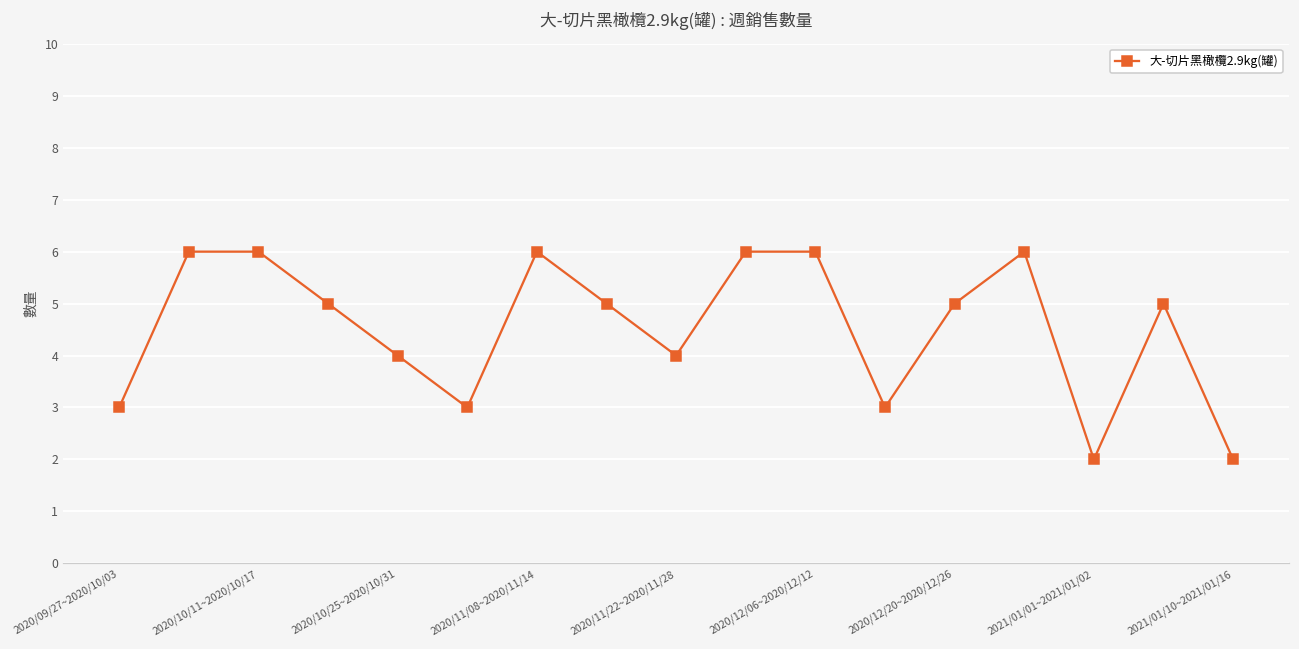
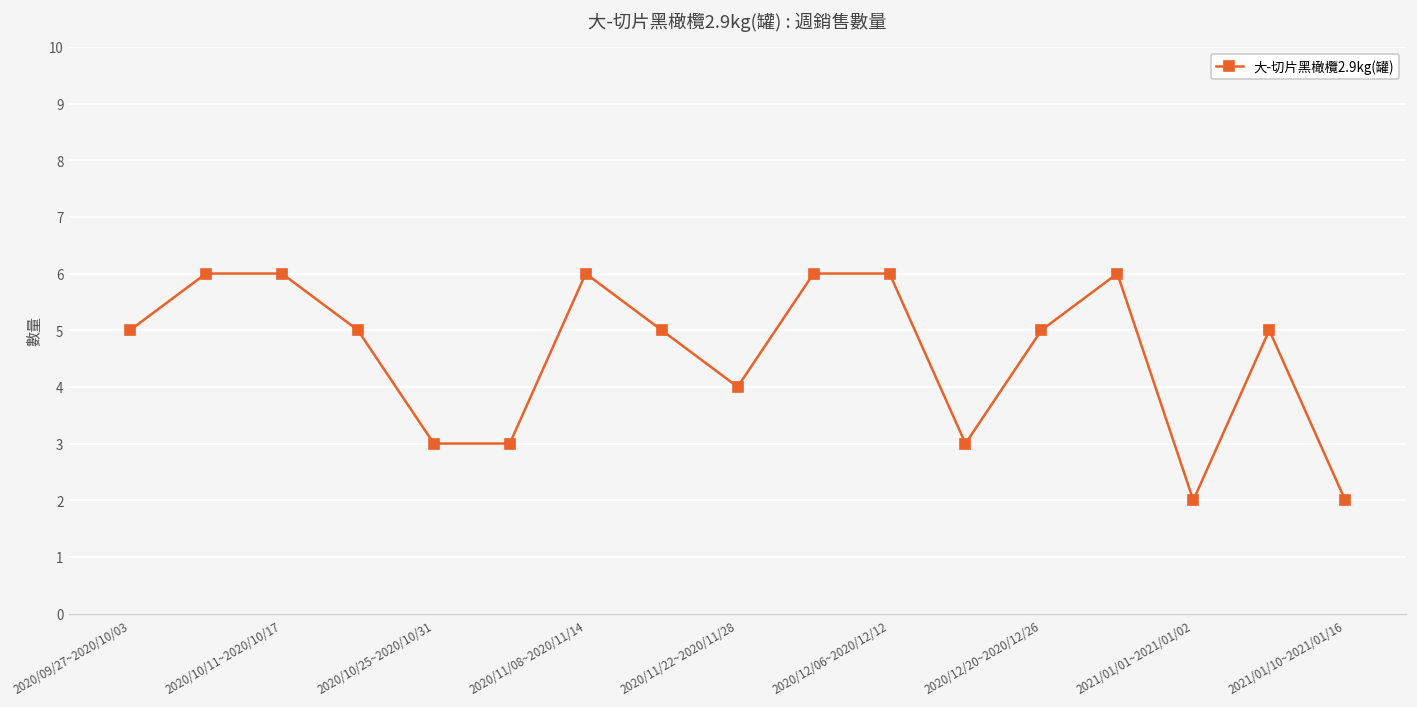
  {
-   "2020/09/27~2020/10/03": 3,
+   "2020/09/27~2020/10/03": 5,
    "2020/10/11~2020/10/17": 6,
-   "2020/10/25~2020/10/31": 4,
+   "2020/10/25~2020/10/31": 3,
    "2020/11/08~2020/11/14": 6,
    "2020/11/22~2020/11/28": 4,
    "2020/12/06~2020/12/12": 6,
    "2020/12/20~2020/12/26": 5,
    "2021/01/01~2021/01/02": 2,
    "2021/01/10~2021/01/16": 2
  }
